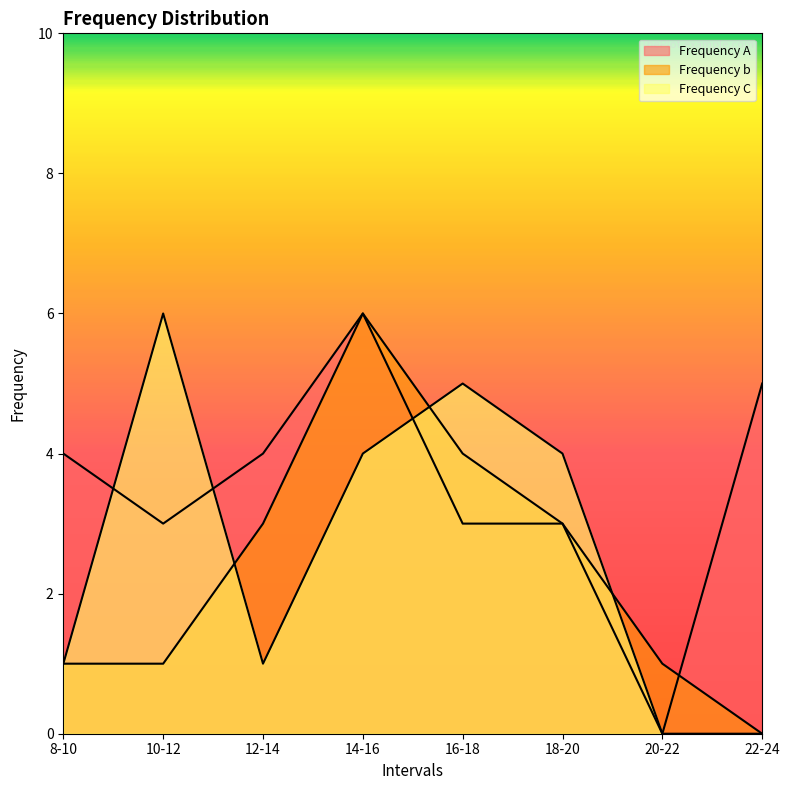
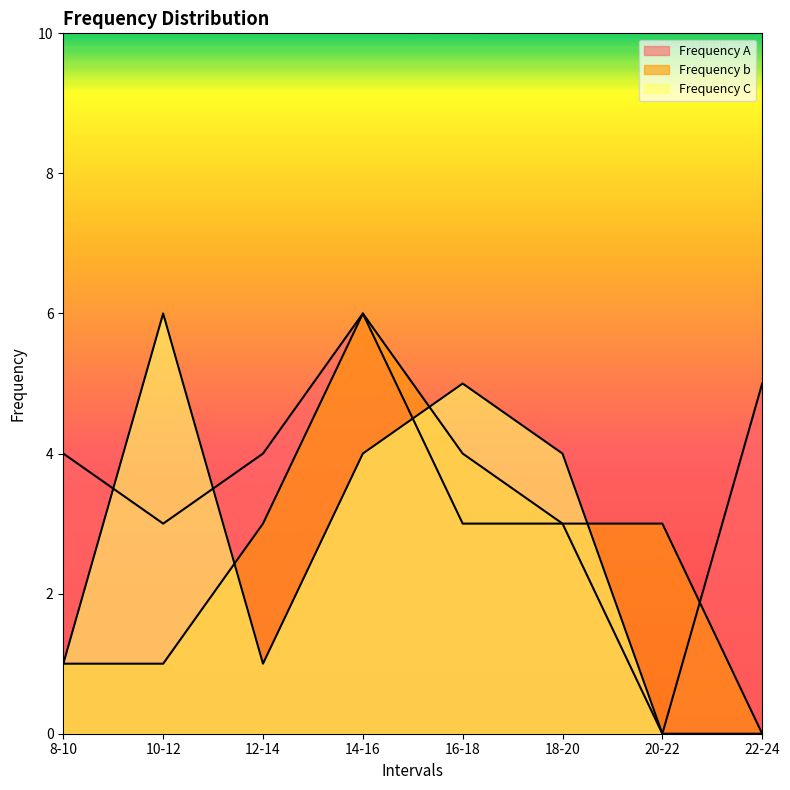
  {
    "Frequency A": {
      "8-10": 4,
      "10-12": 3,
      "12-14": 4,
      "16-18": 3,
      "22-24": 5
    },
    "Frequency b": {
      "10-12": 1,
      "12-14": 3,
      "16-18": 4,
-     "20-22": 1
+     "20-22": 3
    },
    "Frequency C": {
      "10-12": 6,
      "12-14": 1,
      "14-16": 4,
      "16-18": 5,
      "18-20": 4
    }
  }
